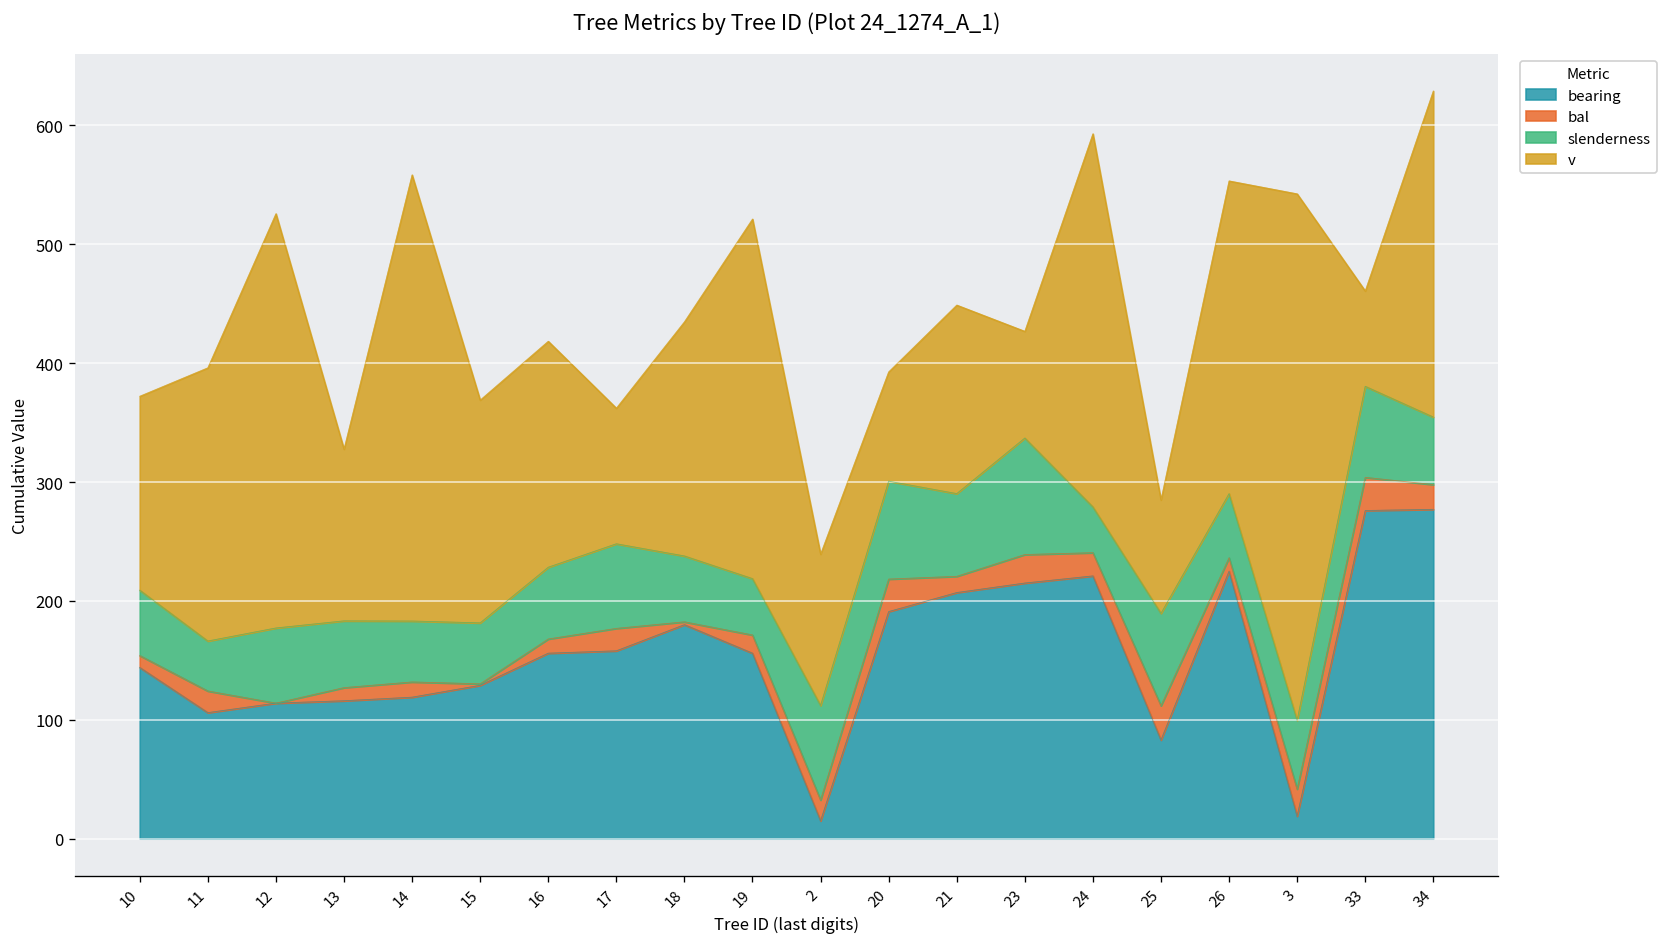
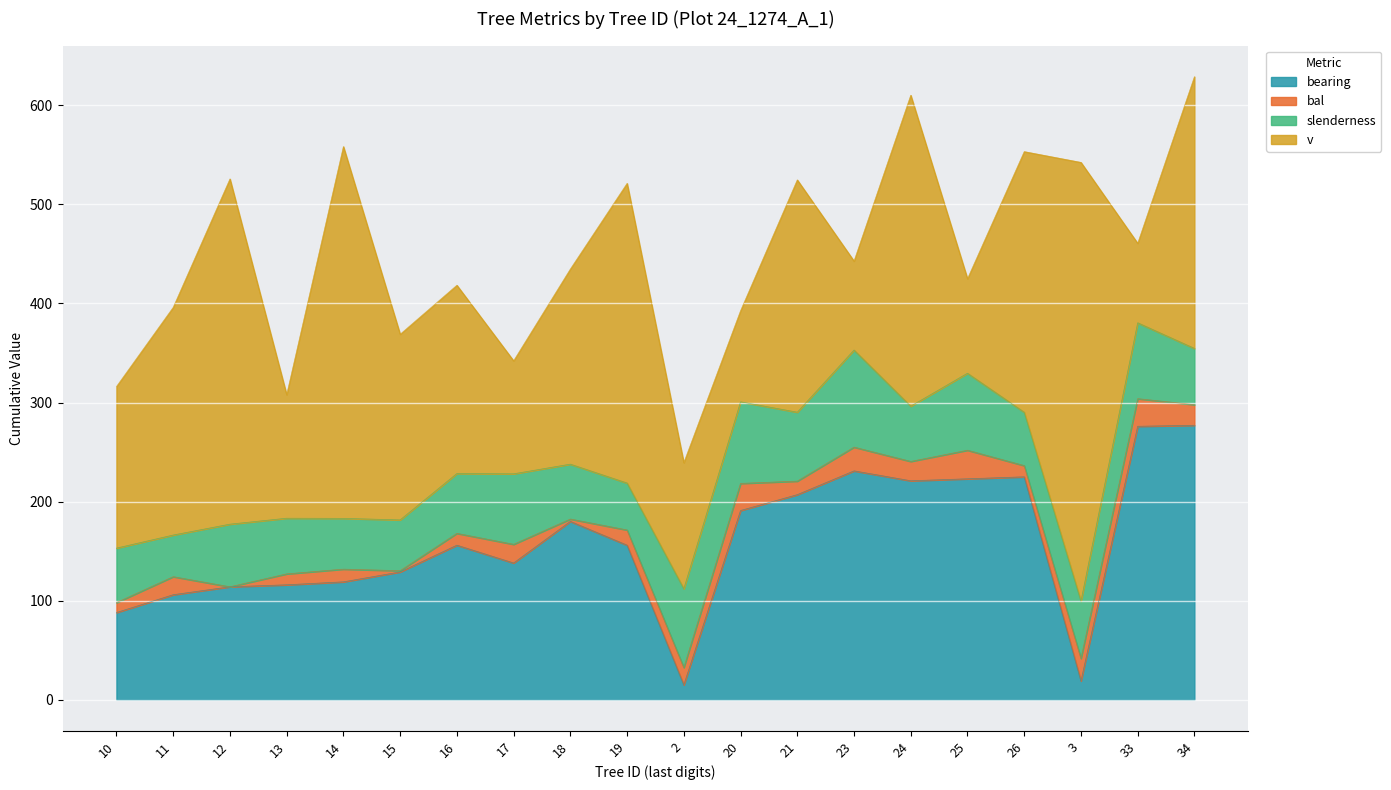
  {
    "bearing": {
-     "10": 140,
+     "10": 90,
      "11": 110,
      "13": 120,
      "14": 120,
      "16": 160,
-     "17": 160,
+     "17": 140,
      "19": 160,
      "2": 20,
      "20": 190,
      "21": 210,
-     "23": 220,
+     "23": 230,
      "24": 220,
-     "25": 80,
+     "25": 220,
      "26": 230,
      "3": 20,
      "33": 280,
      "34": 280
    },
    "bal": {
      "10": 10,
      "11": 20,
      "13": 10,
      "14": 10,
      "16": 10,
      "17": 20,
      "19": 20,
      "2": 20,
      "20": 30,
      "21": 10,
      "23": 20,
      "24": 20,
      "25": 30,
      "26": 10,
      "3": 20,
      "33": 30,
      "34": 20
    },
    "slenderness": {
      "10": 60,
      "11": 40,
      "12": 60,
      "13": 60,
      "14": 50,
      "15": 50,
      "16": 60,
      "17": 70,
      "18": 60,
      "19": 50,
      "2": 80,
      "20": 80,
      "21": 70,
      "23": 100,
-     "24": 40,
+     "24": 60,
      "25": 80,
      "26": 50,
      "3": 60,
      "33": 80,
      "34": 60
    },
    "v": {
      "10": 160,
      "11": 230,
      "12": 350,
-     "13": 140,
+     "13": 120,
      "14": 380,
      "15": 190,
      "16": 190,
      "17": 110,
      "18": 200,
      "19": 300,
      "2": 130,
      "20": 90,
-     "21": 160,
+     "21": 230,
      "23": 90,
      "24": 310,
      "25": 100,
      "26": 260,
      "3": 440,
      "33": 80,
      "34": 270
    }
  }
